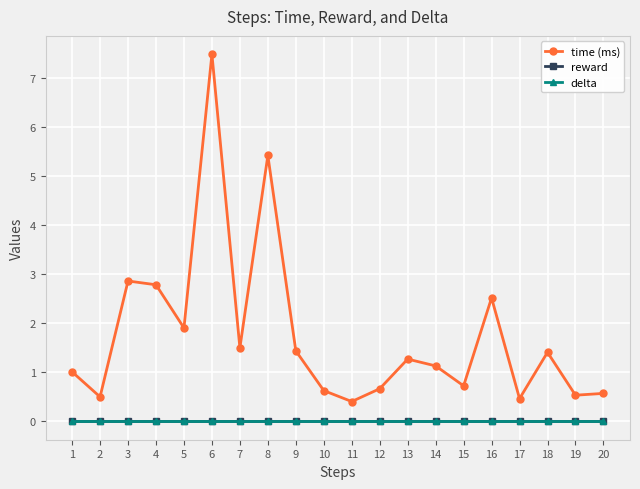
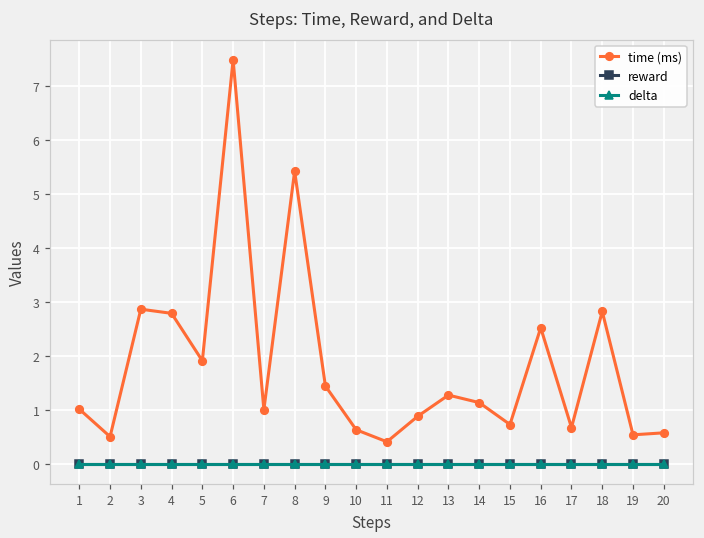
  {
    "time (ms)": {
      "1": 1.0,
      "2": 0.5,
      "3": 2.9,
      "4": 2.8,
      "5": 1.9,
      "6": 7.5,
-     "7": 1.5,
+     "7": 1.0,
      "8": 5.4,
      "9": 1.4,
      "10": 0.6,
      "11": 0.4,
-     "12": 0.7,
+     "12": 0.9,
      "13": 1.3,
      "14": 1.1,
      "15": 0.7,
      "16": 2.5,
-     "17": 0.5,
-     "18": 1.4,
+     "17": 0.7,
+     "18": 2.8,
      "19": 0.5,
      "20": 0.6
    },
    "delta": {
      "1": 0.0,
      "2": 0.0,
      "3": 0.0,
      "4": 0.0,
      "5": 0.0,
      "6": 0.0,
      "7": 0.0,
      "8": 0.0,
      "9": 0.0,
      "10": 0.0,
      "11": 0.0,
      "12": 0.0,
      "13": 0.0,
      "14": 0.0,
      "15": 0.0,
      "16": 0.0,
      "17": 0.0,
      "18": 0.0,
      "19": 0.0,
      "20": 0.0
    }
  }
